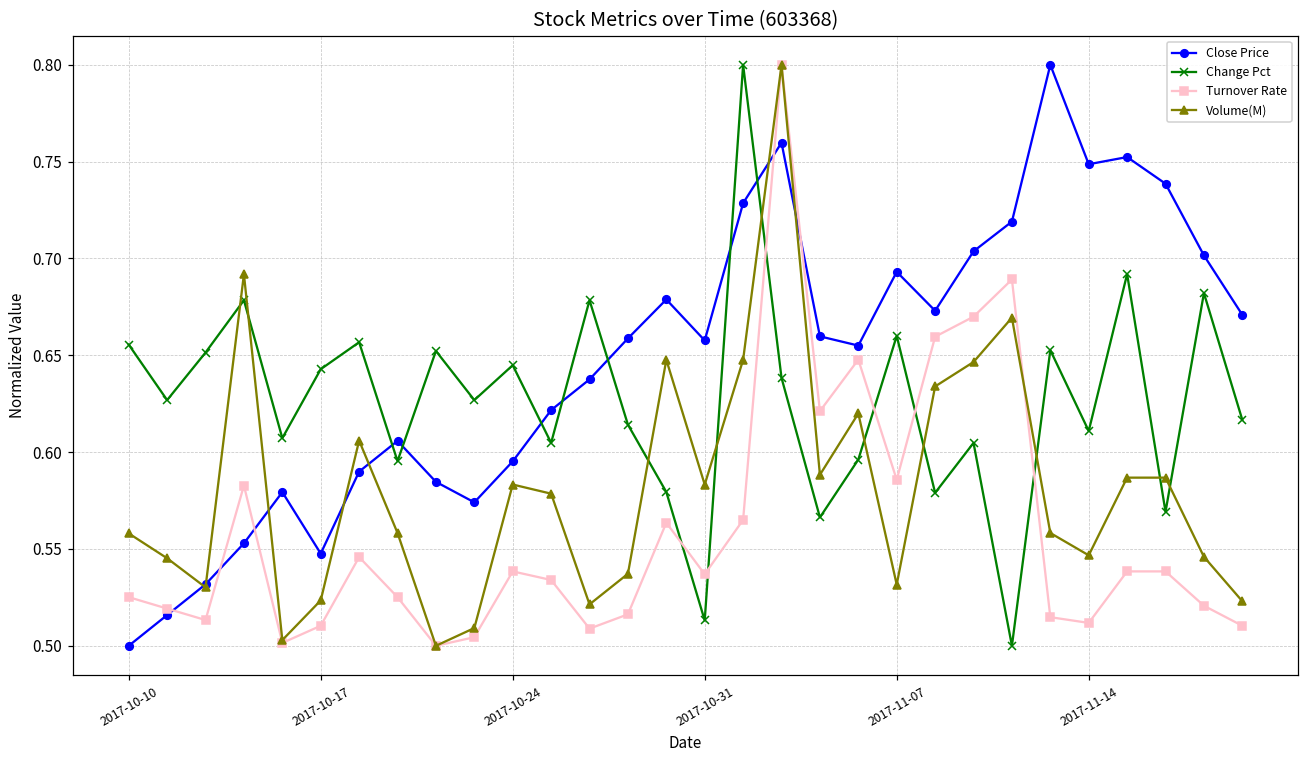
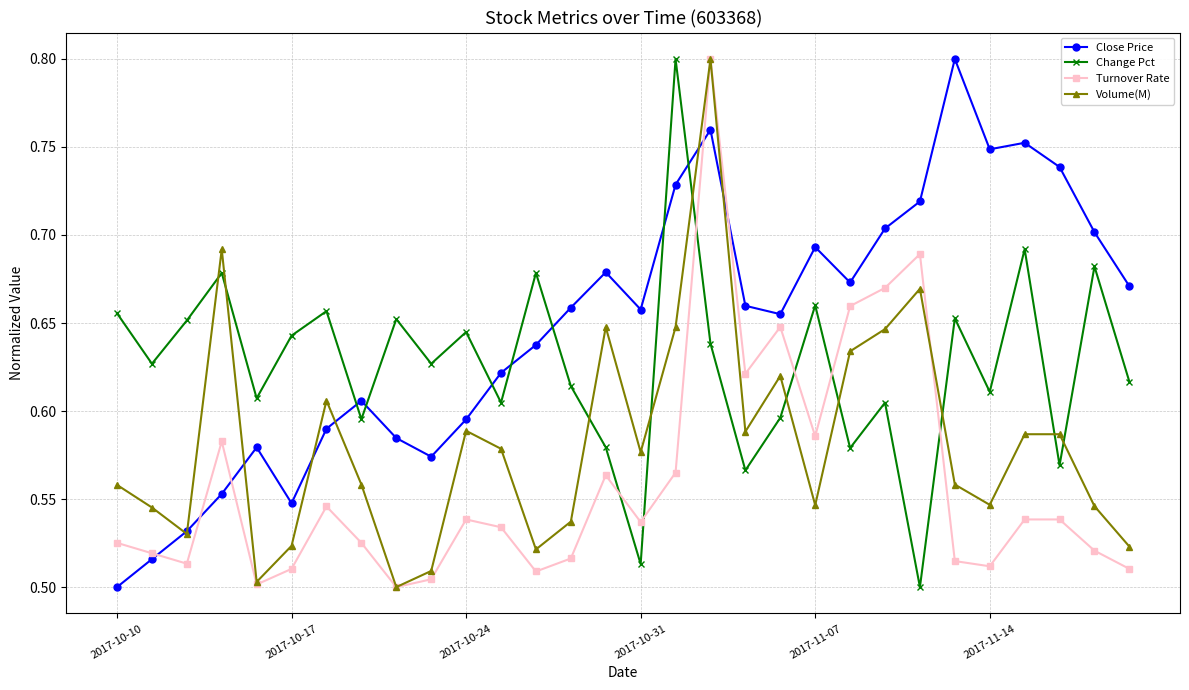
  {
    "Close Price": {
      "2017-10-10": 0.500,
      "2017-10-17": 0.548,
      "2017-10-24": 0.595,
      "2017-10-31": 0.658,
      "2017-11-07": 0.693,
      "2017-11-14": 0.749
    },
    "Change Pct": {
      "2017-10-10": 0.656,
      "2017-10-17": 0.643,
      "2017-10-24": 0.645,
      "2017-10-31": 0.513,
      "2017-11-07": 0.660,
      "2017-11-14": 0.611
    },
    "Turnover Rate": {
      "2017-10-10": 0.525,
      "2017-10-17": 0.510,
      "2017-10-24": 0.538,
      "2017-10-31": 0.537,
      "2017-11-07": 0.586,
      "2017-11-14": 0.512
    },
    "Volume(M)": {
      "2017-10-10": 0.558,
      "2017-10-17": 0.523,
-     "2017-10-24": 0.583,
-     "2017-10-31": 0.583,
-     "2017-11-07": 0.532,
+     "2017-10-24": 0.589,
+     "2017-10-31": 0.577,
+     "2017-11-07": 0.547,
      "2017-11-14": 0.547
    }
  }
